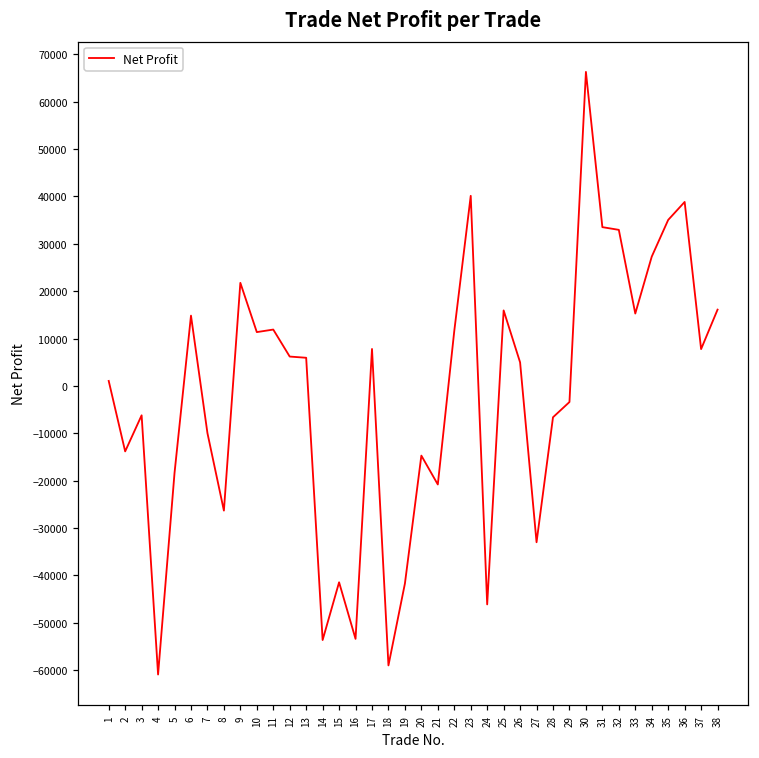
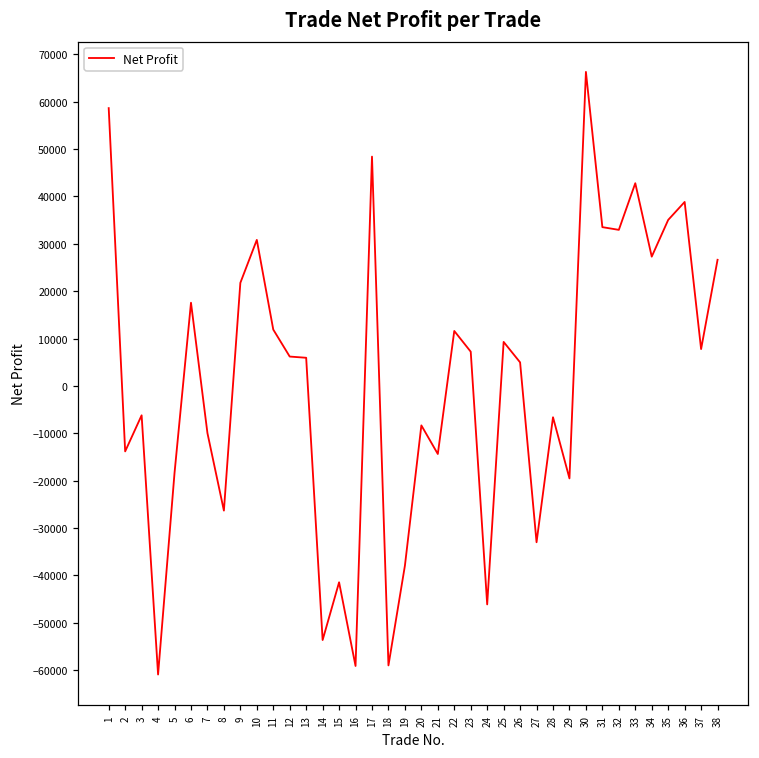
  {
-   "1": 1000,
+   "1": 59000,
    "2": -14000,
    "3": -6000,
    "4": -61000,
    "5": -18000,
-   "6": 15000,
+   "6": 18000,
    "7": -10000,
    "8": -26000,
    "9": 22000,
-   "10": 11000,
+   "10": 31000,
    "11": 12000,
    "12": 6000,
    "13": 6000,
    "14": -54000,
    "15": -41000,
-   "16": -53000,
-   "17": 8000,
+   "16": -59000,
+   "17": 48000,
    "18": -59000,
-   "19": -42000,
-   "20": -15000,
-   "21": -21000,
+   "19": -38000,
+   "20": -8000,
+   "21": -14000,
    "22": 12000,
-   "23": 40000,
+   "23": 7000,
    "24": -46000,
-   "25": 16000,
+   "25": 9000,
    "26": 5000,
    "27": -33000,
    "28": -7000,
-   "29": -3000,
+   "29": -20000,
    "30": 66000,
    "31": 34000,
    "32": 33000,
-   "33": 15000,
+   "33": 43000,
    "34": 27000,
    "35": 35000,
    "36": 39000,
    "37": 8000,
-   "38": 16000
+   "38": 27000
  }
